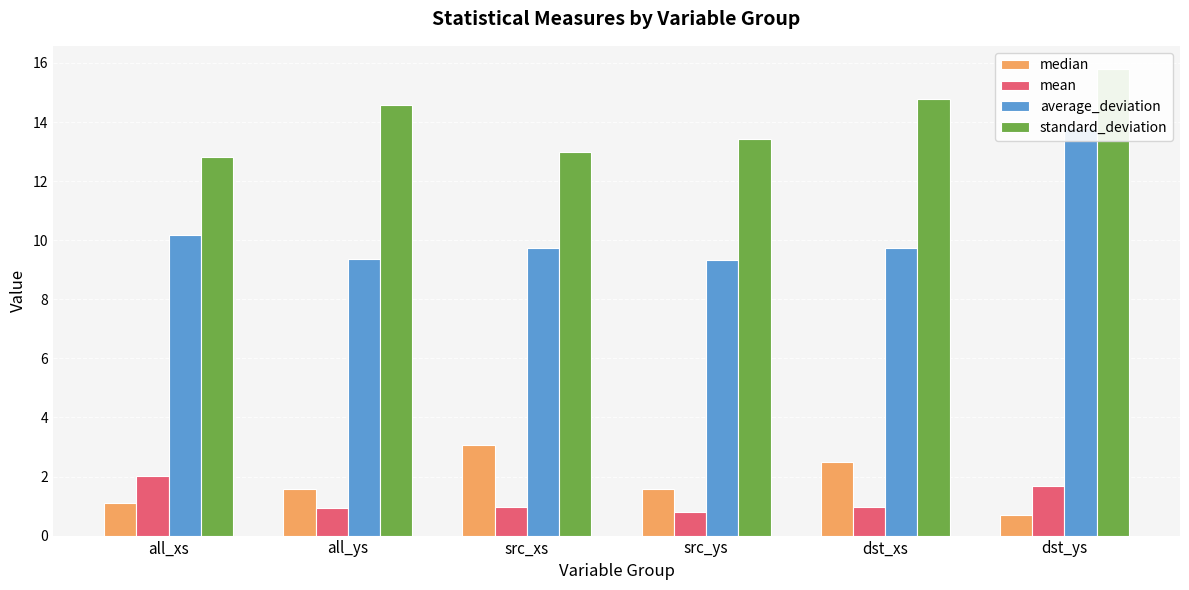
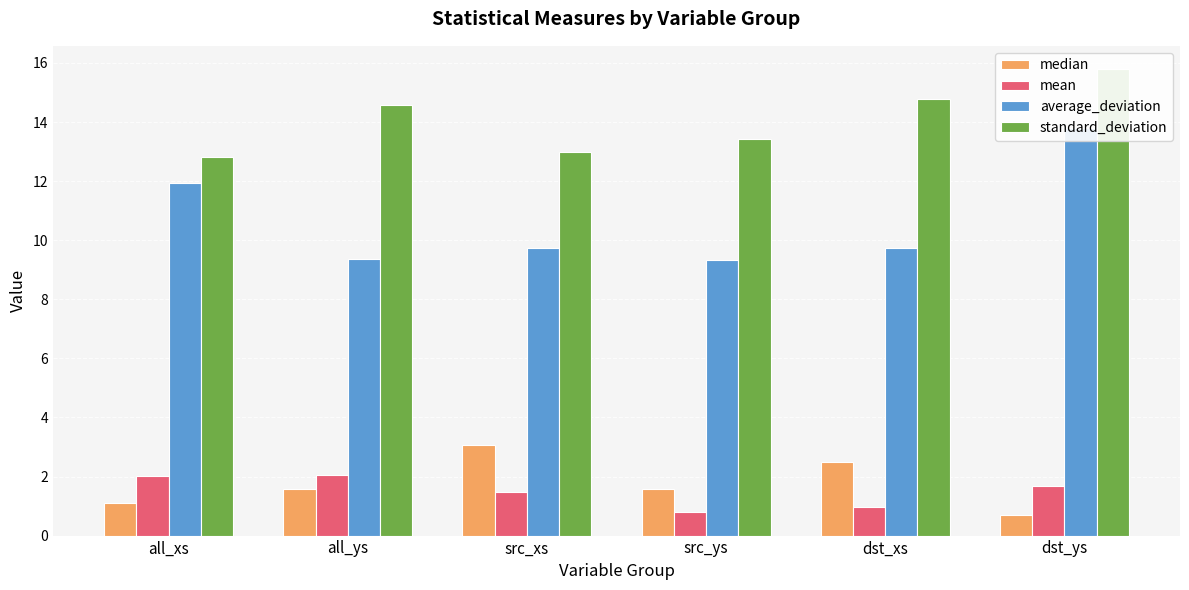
  {
    "median": {
      "all_xs": 1.1,
      "all_ys": 1.6,
      "src_xs": 3.1,
      "src_ys": 1.6,
      "dst_xs": 2.5,
      "dst_ys": 0.7
    },
    "mean": {
      "all_xs": 2.0,
-     "all_ys": 0.9,
-     "src_xs": 1.0,
+     "all_ys": 2.1,
+     "src_xs": 1.5,
      "src_ys": 0.8,
      "dst_xs": 1.0,
      "dst_ys": 1.7
    },
    "average_deviation": {
-     "all_xs": 10.2,
+     "all_xs": 11.9,
      "all_ys": 9.4,
      "src_xs": 9.7,
      "src_ys": 9.3,
      "dst_xs": 9.7
    },
    "standard_deviation": {
      "all_xs": 12.8,
      "all_ys": 14.6,
      "src_xs": 13.0,
      "src_ys": 13.4,
      "dst_xs": 14.8
    }
  }
